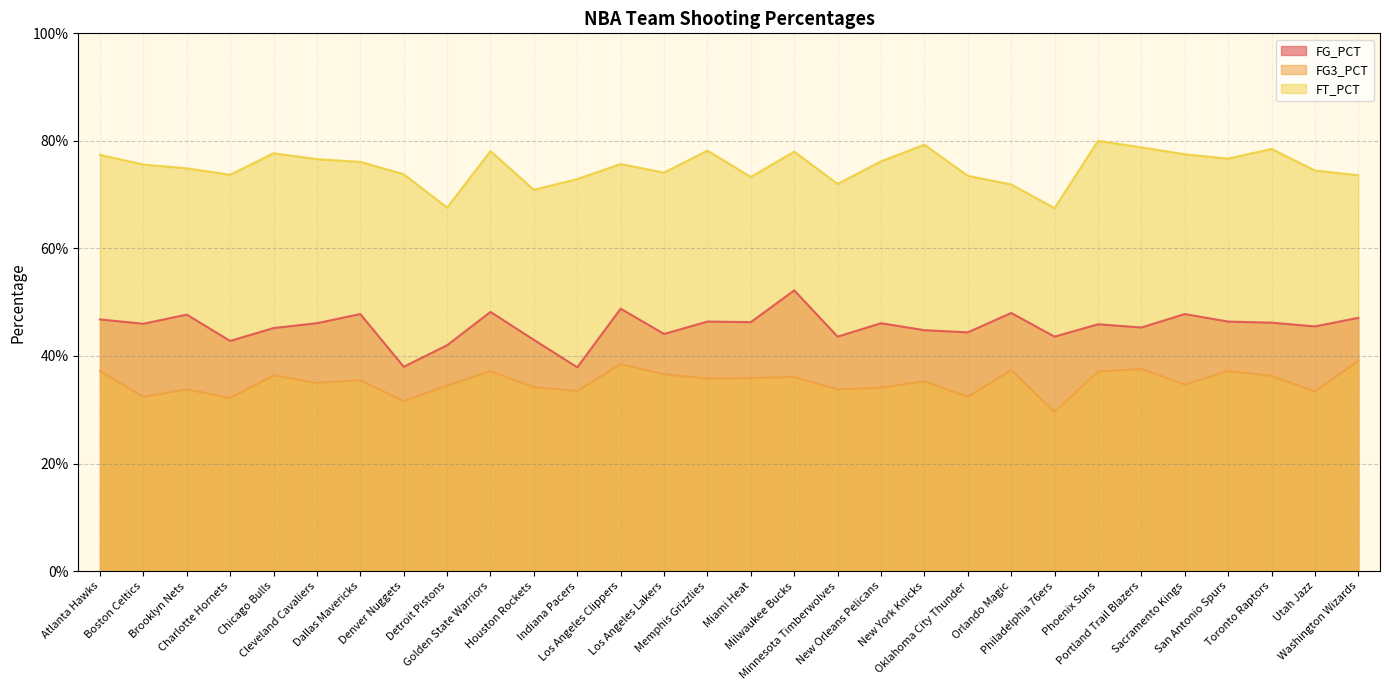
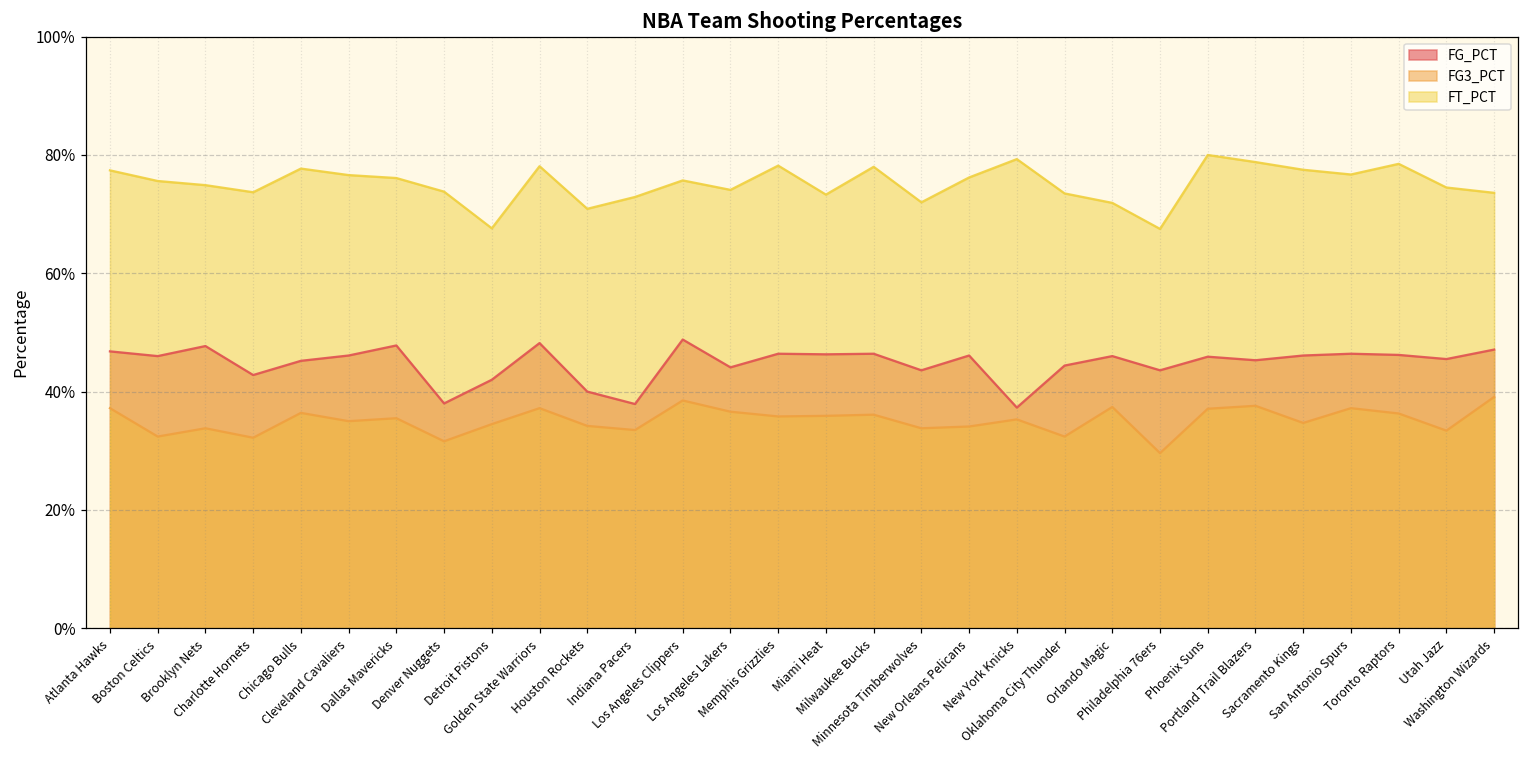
  {
    "FG_PCT": {
      "Atlanta Hawks": "47%",
      "Boston Celtics": "46%",
      "Brooklyn Nets": "48%",
      "Charlotte Hornets": "43%",
      "Chicago Bulls": "45%",
      "Cleveland Cavaliers": "46%",
      "Dallas Mavericks": "48%",
      "Denver Nuggets": "38%",
      "Detroit Pistons": "42%",
      "Golden State Warriors": "48%",
-     "Houston Rockets": "43%",
+     "Houston Rockets": "40%",
      "Indiana Pacers": "38%",
      "Los Angeles Clippers": "49%",
      "Los Angeles Lakers": "44%",
      "Memphis Grizzlies": "46%",
      "Miami Heat": "46%",
-     "Milwaukee Bucks": "52%",
+     "Milwaukee Bucks": "46%",
      "Minnesota Timberwolves": "44%",
      "New Orleans Pelicans": "46%",
-     "New York Knicks": "45%",
+     "New York Knicks": "37%",
      "Oklahoma City Thunder": "44%",
-     "Orlando Magic": "48%",
+     "Orlando Magic": "46%",
      "Philadelphia 76ers": "44%",
      "Phoenix Suns": "46%",
      "Portland Trail Blazers": "45%",
-     "Sacramento Kings": "48%",
+     "Sacramento Kings": "46%",
      "San Antonio Spurs": "46%",
      "Toronto Raptors": "46%",
      "Utah Jazz": "46%",
      "Washington Wizards": "47%"
    }
  }
